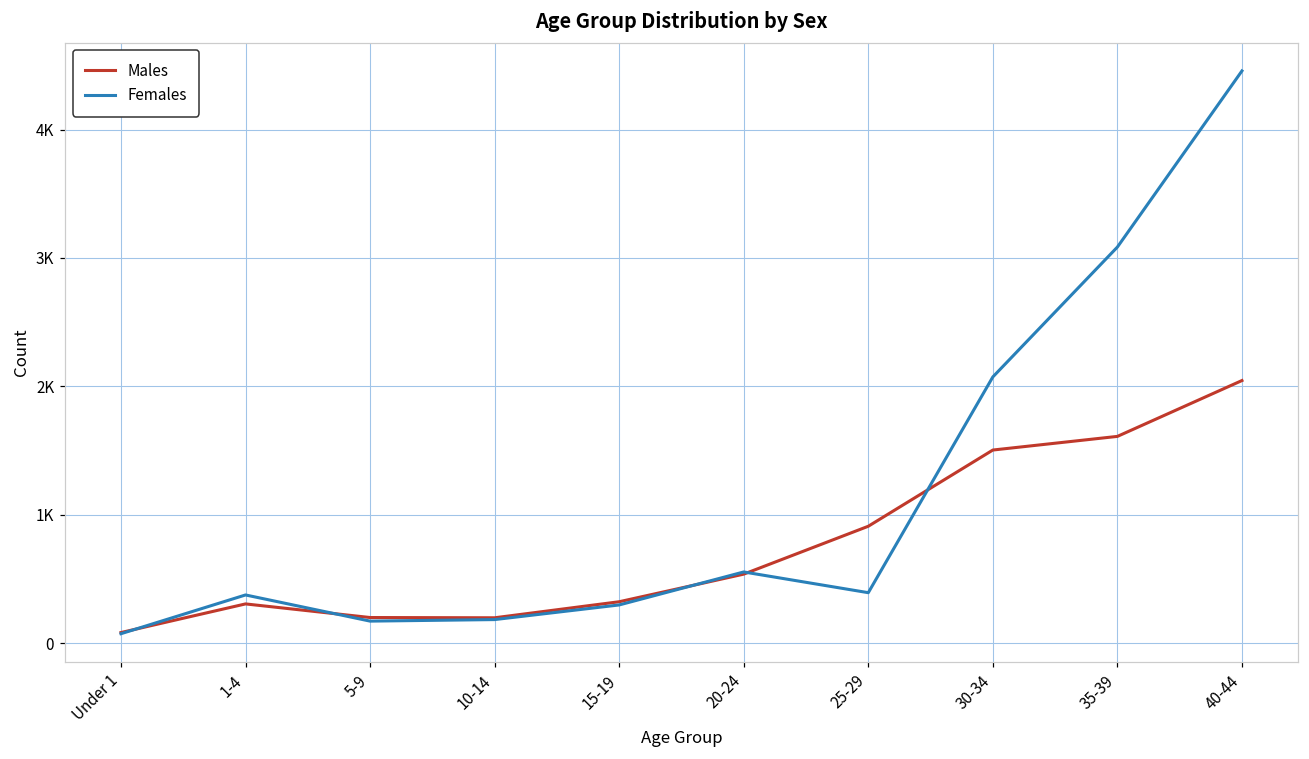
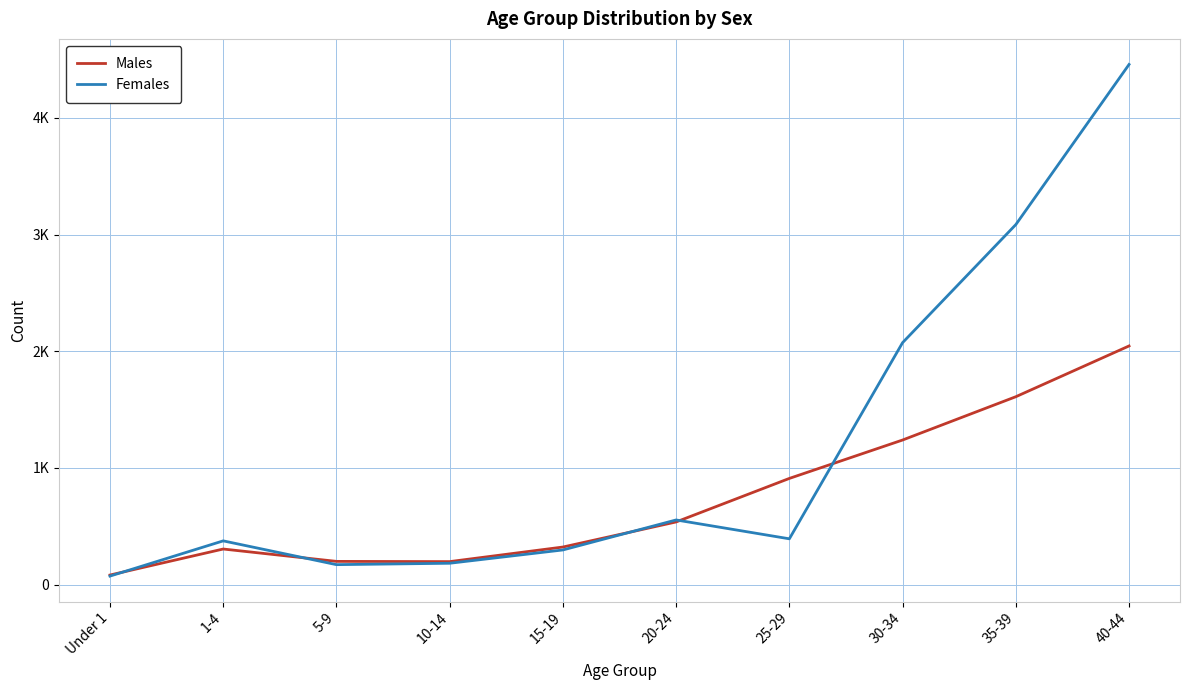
  {
    "Males": {
      "1-4": 310,
      "5-9": 200,
      "15-19": 320,
      "25-29": 910,
-     "30-34": 1500,
+     "30-34": 1240,
      "35-39": 1610,
      "40-44": 2050
    },
    "Females": {
      "1-4": 370,
      "5-9": 170,
      "15-19": 300,
      "25-29": 390,
      "30-34": 2070,
      "35-39": 3090,
      "40-44": 4460
    }
  }
